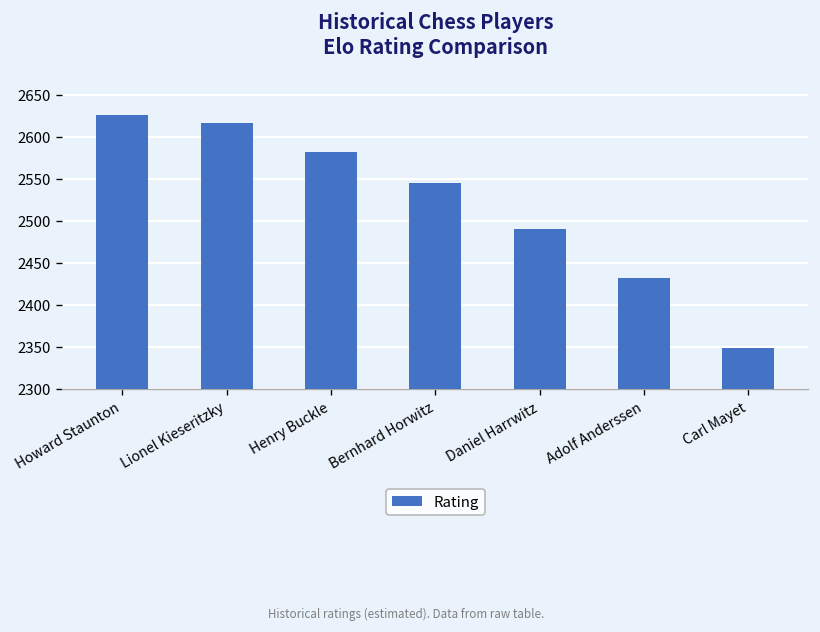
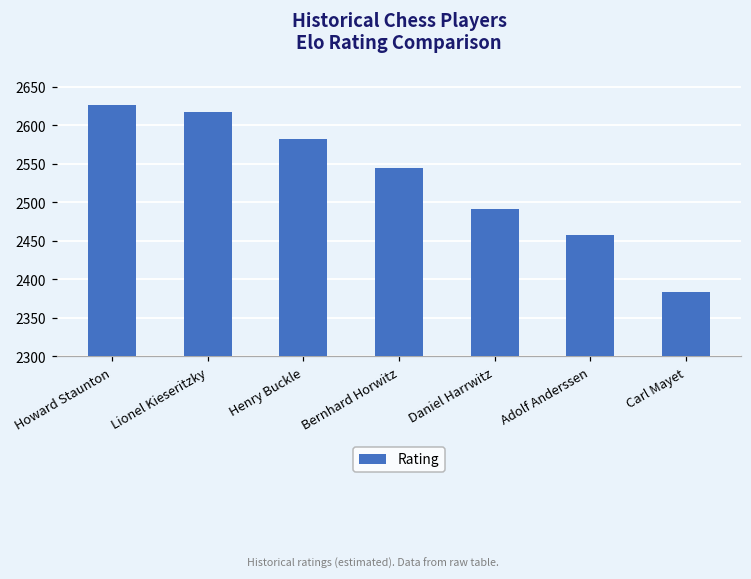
  {
    "Howard Staunton": 2630,
    "Lionel Kieseritzky": 2620,
    "Henry Buckle": 2580,
    "Bernhard Horwitz": 2550,
    "Daniel Harrwitz": 2490,
-   "Adolf Anderssen": 2430,
-   "Carl Mayet": 2350
+   "Adolf Anderssen": 2460,
+   "Carl Mayet": 2380
  }
